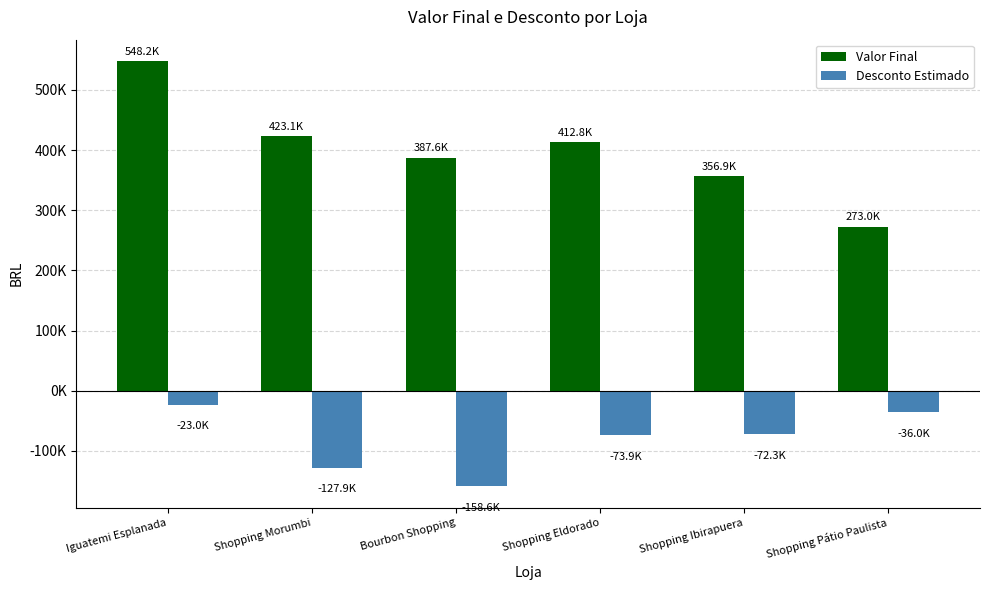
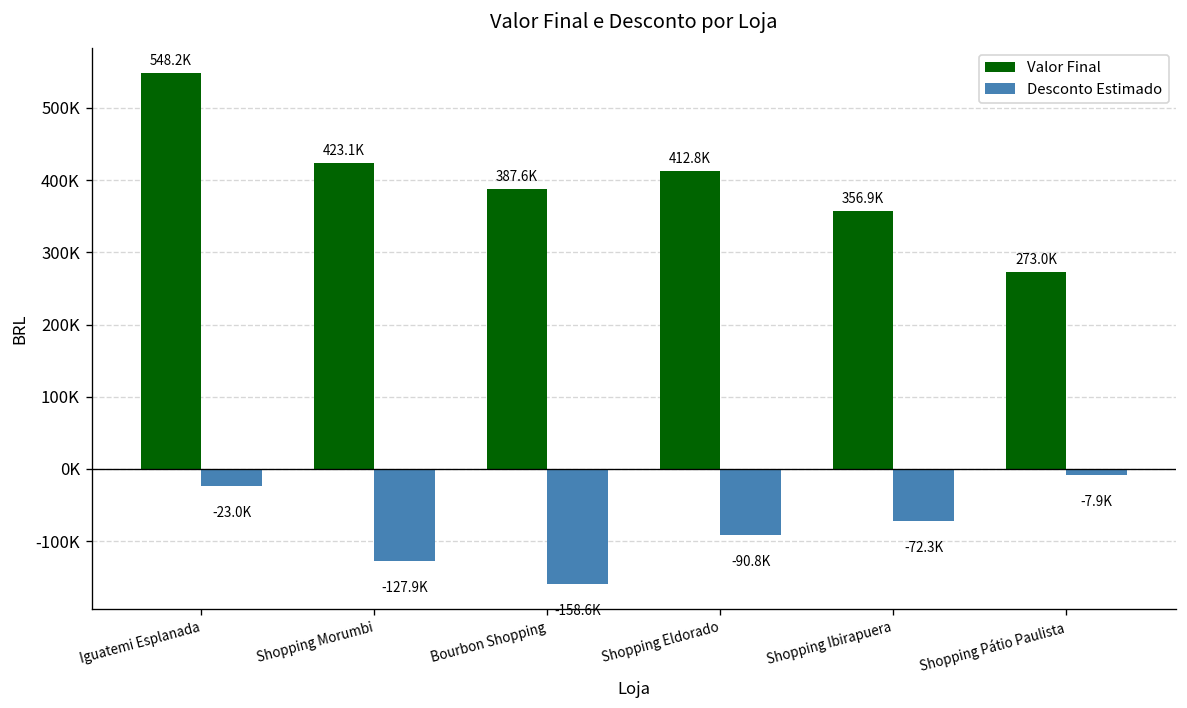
  {
    "Valor Final": {
      "Iguatemi Esplanada": "548.2K",
      "Shopping Morumbi": "423.1K",
      "Bourbon Shopping": "387.6K",
      "Shopping Eldorado": "412.8K",
      "Shopping Ibirapuera": "356.9K",
      "Shopping Pátio Paulista": "273.0K"
    },
    "Desconto Estimado": {
      "Iguatemi Esplanada": "-23.0K",
      "Shopping Morumbi": "-127.9K",
      "Bourbon Shopping": "-158.6K",
-     "Shopping Eldorado": "-73.9K",
+     "Shopping Eldorado": "-90.8K",
      "Shopping Ibirapuera": "-72.3K",
-     "Shopping Pátio Paulista": "-36.0K"
+     "Shopping Pátio Paulista": "-7.9K"
    }
  }
